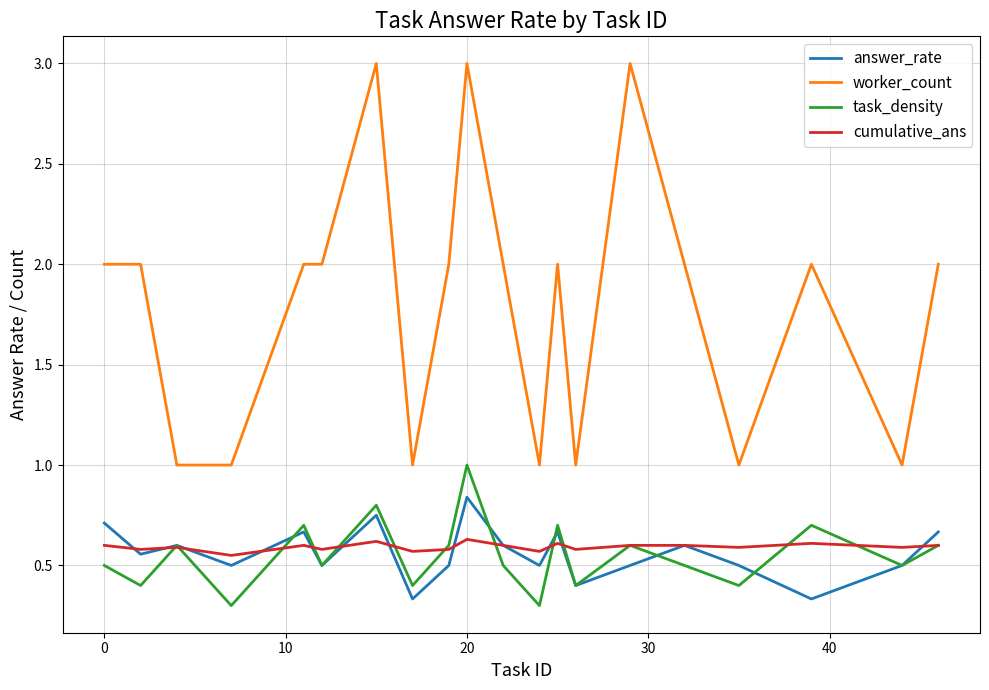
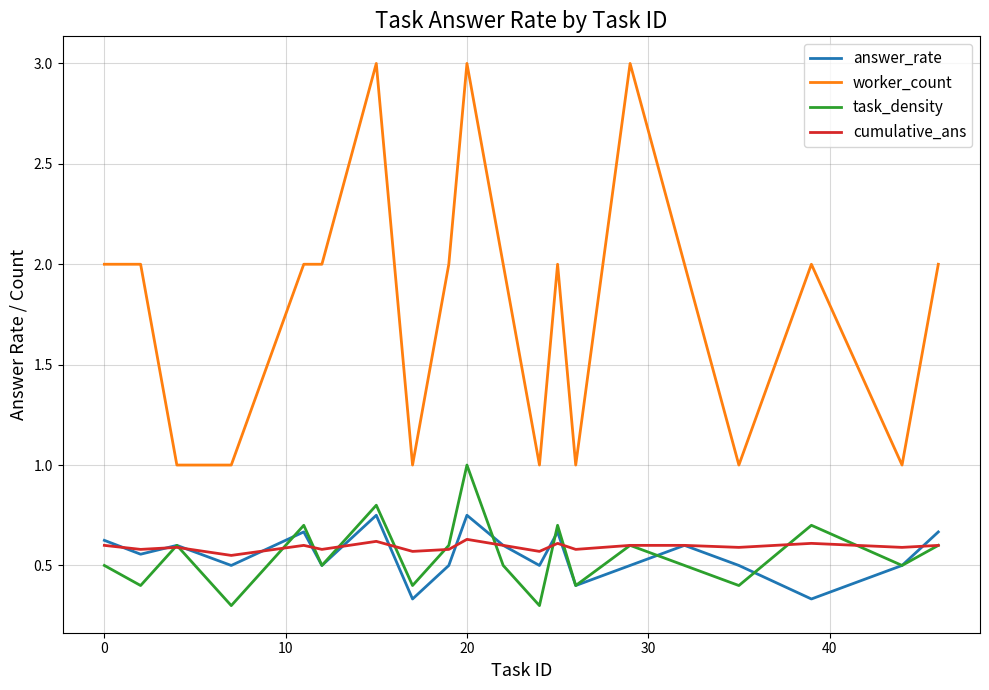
  {
    "answer_rate": {
-     "0": 0.71,
-     "20": 0.84
+     "0": 0.63,
+     "20": 0.75
    },
    "worker_count": {
      "0": 2.00,
      "20": 3.00
    },
    "task_density": {
      "0": 0.50,
      "20": 1.00
    },
    "cumulative_ans": {
      "0": 0.60,
      "20": 0.63
    }
  }
